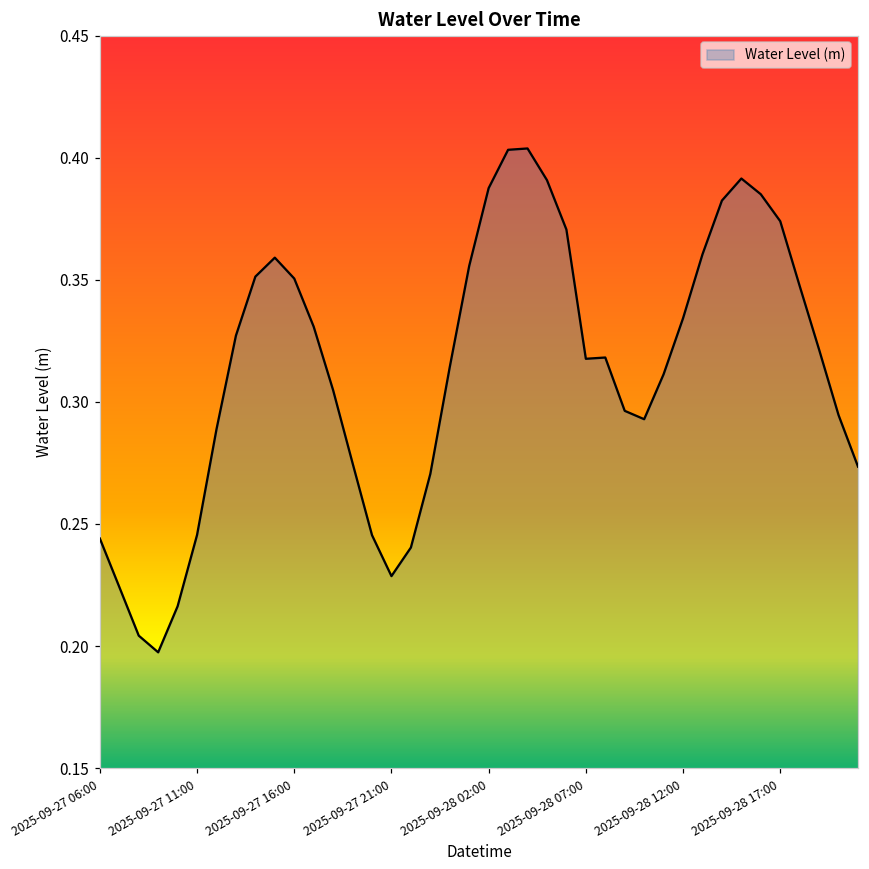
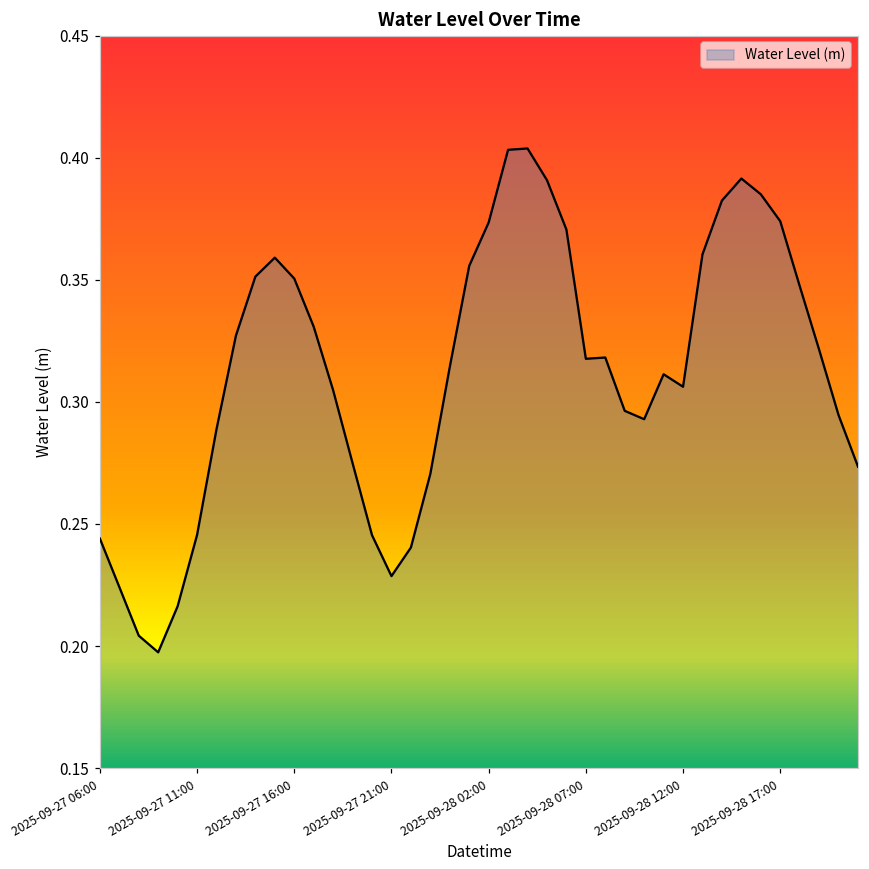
  {
    "2025-09-27 06:00": 0.244,
    "2025-09-27 11:00": 0.245,
    "2025-09-27 16:00": 0.350,
    "2025-09-27 21:00": 0.229,
-   "2025-09-28 02:00": 0.388,
+   "2025-09-28 02:00": 0.373,
    "2025-09-28 07:00": 0.318,
-   "2025-09-28 12:00": 0.334,
+   "2025-09-28 12:00": 0.306,
    "2025-09-28 17:00": 0.374
  }
